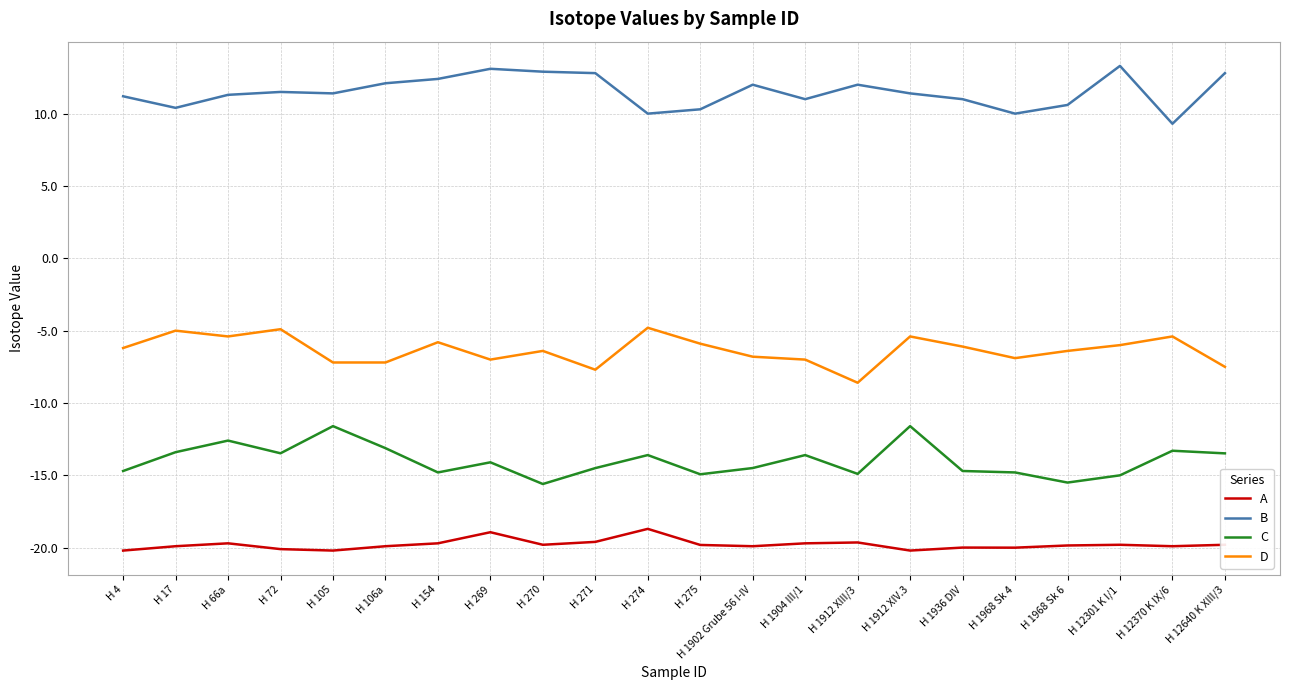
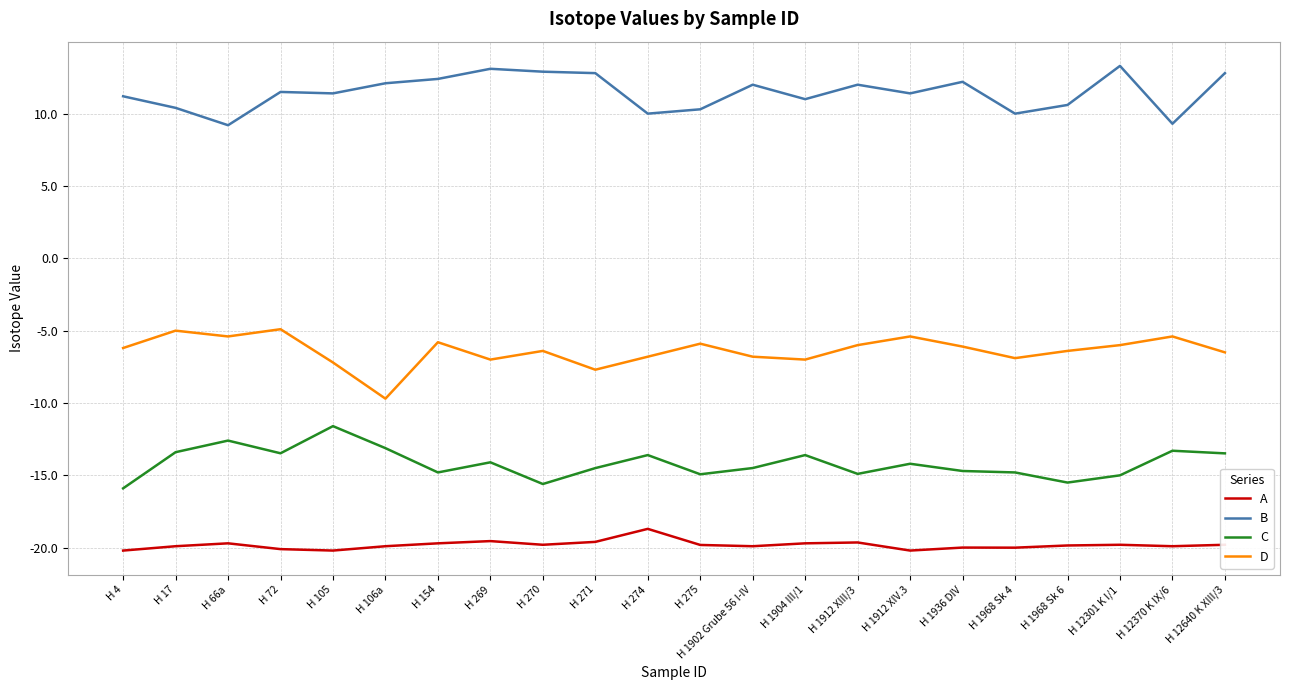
  {
    "A": {
      "H 4": -20.2,
      "H 17": -19.9,
      "H 66a": -19.7,
      "H 72": -20.1,
      "H 105": -20.2,
      "H 106a": -19.9,
      "H 154": -19.7,
-     "H 269": -18.9,
+     "H 269": -19.5,
      "H 270": -19.8,
      "H 271": -19.6,
      "H 274": -18.7,
      "H 275": -19.8,
      "H 1902 Grube 56 I-IV": -19.9,
      "H 1904 III/1": -19.7,
      "H 1912 XIII/3": -19.6,
      "H 1912 XIV.3": -20.2,
      "H 1936 DIV": -20.0,
      "H 1968 Sk 4": -20.0,
      "H 1968 Sk 6": -19.8,
      "H 12301 K I/1": -19.8,
      "H 12370 K IX/6": -19.9
    },
    "B": {
      "H 4": 11.2,
      "H 17": 10.4,
-     "H 66a": 11.3,
+     "H 66a": 9.2,
      "H 72": 11.5,
      "H 105": 11.4,
      "H 106a": 12.1,
      "H 154": 12.4,
      "H 269": 13.1,
      "H 270": 12.9,
      "H 271": 12.8,
      "H 274": 10.0,
      "H 275": 10.3,
      "H 1902 Grube 56 I-IV": 12.0,
      "H 1904 III/1": 11.0,
      "H 1912 XIII/3": 12.0,
      "H 1912 XIV.3": 11.4,
-     "H 1936 DIV": 11.0,
+     "H 1936 DIV": 12.2,
      "H 1968 Sk 4": 10.0,
      "H 1968 Sk 6": 10.6,
      "H 12301 K I/1": 13.3,
      "H 12370 K IX/6": 9.3,
      "H 12640 K XIII/3": 12.8
    },
    "C": {
-     "H 4": -14.7,
+     "H 4": -15.9,
      "H 17": -13.4,
      "H 66a": -12.6,
      "H 72": -13.5,
      "H 105": -11.6,
      "H 106a": -13.1,
      "H 154": -14.8,
      "H 269": -14.1,
      "H 270": -15.6,
      "H 271": -14.5,
      "H 274": -13.6,
      "H 275": -14.9,
      "H 1902 Grube 56 I-IV": -14.5,
      "H 1904 III/1": -13.6,
      "H 1912 XIII/3": -14.9,
-     "H 1912 XIV.3": -11.6,
+     "H 1912 XIV.3": -14.2,
      "H 1936 DIV": -14.7,
      "H 1968 Sk 4": -14.8,
      "H 1968 Sk 6": -15.5,
      "H 12301 K I/1": -15.0,
      "H 12370 K IX/6": -13.3,
      "H 12640 K XIII/3": -13.5
    },
    "D": {
      "H 4": -6.2,
      "H 17": -5.0,
      "H 66a": -5.4,
      "H 72": -4.9,
      "H 105": -7.2,
-     "H 106a": -7.2,
+     "H 106a": -9.7,
      "H 154": -5.8,
      "H 269": -7.0,
      "H 270": -6.4,
      "H 271": -7.7,
-     "H 274": -4.8,
+     "H 274": -6.8,
      "H 275": -5.9,
      "H 1902 Grube 56 I-IV": -6.8,
      "H 1904 III/1": -7.0,
-     "H 1912 XIII/3": -8.6,
+     "H 1912 XIII/3": -6.0,
      "H 1912 XIV.3": -5.4,
      "H 1936 DIV": -6.1,
      "H 1968 Sk 4": -6.9,
      "H 1968 Sk 6": -6.4,
      "H 12301 K I/1": -6.0,
      "H 12370 K IX/6": -5.4,
-     "H 12640 K XIII/3": -7.5
+     "H 12640 K XIII/3": -6.5
    }
  }
